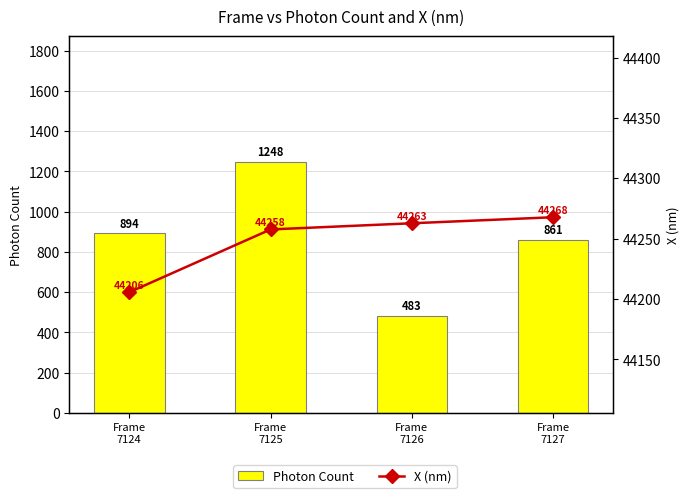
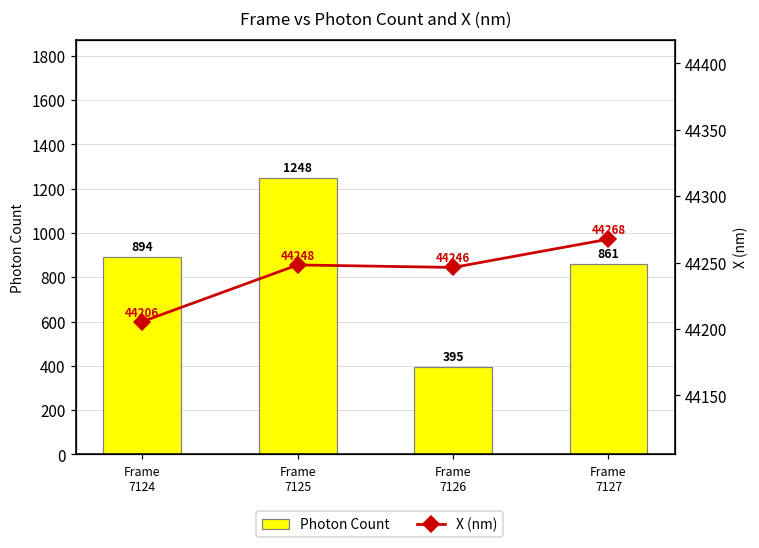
  {
    "Photon Count": {
      "Frame 7124": 894,
      "Frame 7125": 1248,
-     "Frame 7126": 483,
+     "Frame 7126": 395,
      "Frame 7127": 861
    },
    "X (nm)": {
      "Frame 7124": 44206,
-     "Frame 7125": 44258,
-     "Frame 7126": 44263,
+     "Frame 7125": 44248,
+     "Frame 7126": 44246,
      "Frame 7127": 44268
    }
  }
